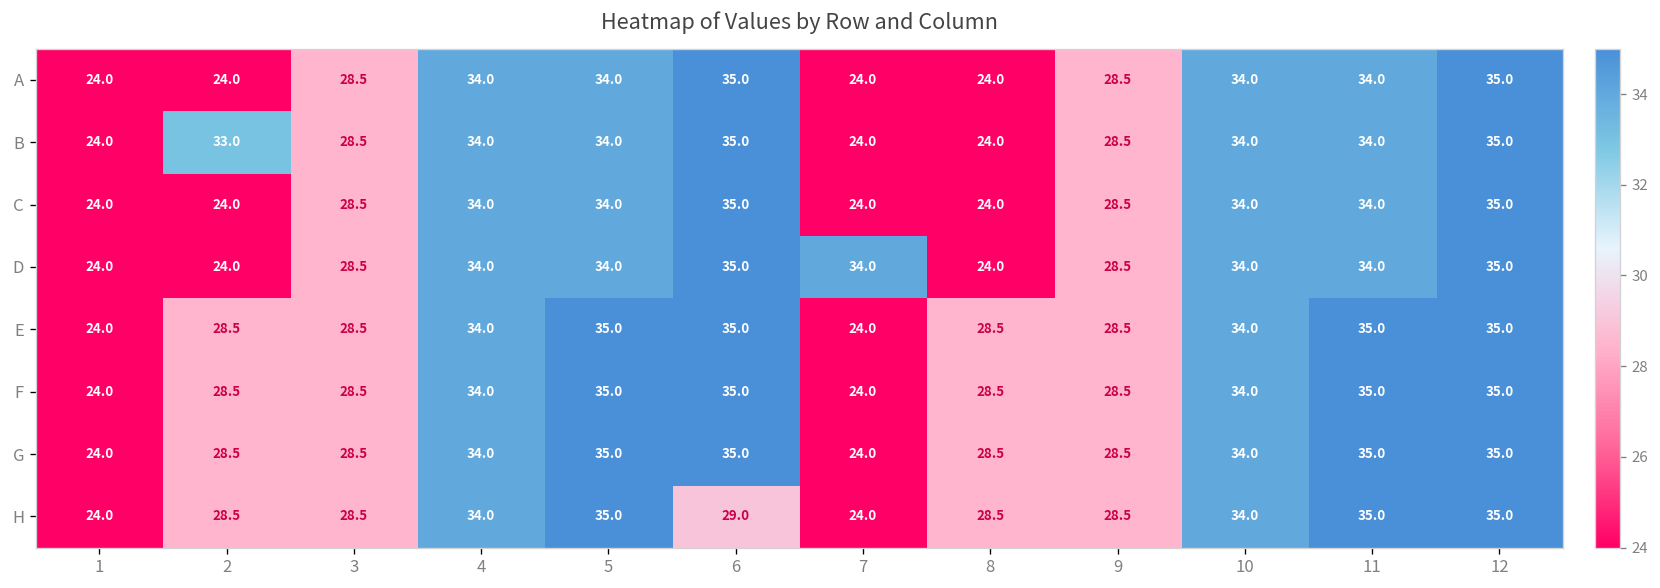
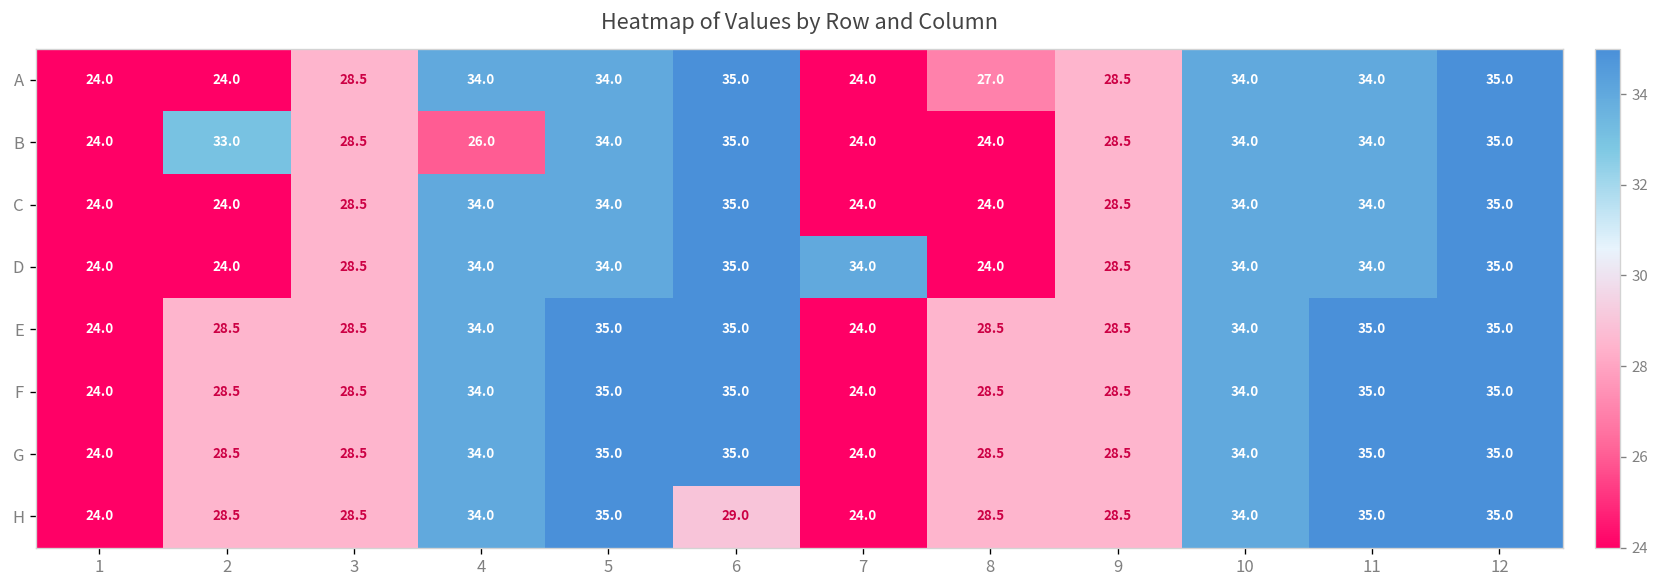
  {
    "A": {
      "1": 24.0,
      "2": 24.0,
      "3": 28.5,
      "4": 34.0,
      "5": 34.0,
      "6": 35.0,
      "7": 24.0,
-     "8": 24.0,
+     "8": 27.0,
      "9": 28.5,
      "10": 34.0,
      "11": 34.0,
      "12": 35.0
    },
    "B": {
      "1": 24.0,
      "2": 33.0,
      "3": 28.5,
-     "4": 34.0,
+     "4": 26.0,
      "5": 34.0,
      "6": 35.0,
      "7": 24.0,
      "8": 24.0,
      "9": 28.5,
      "10": 34.0,
      "11": 34.0,
      "12": 35.0
    },
    "C": {
      "1": 24.0,
      "2": 24.0,
      "3": 28.5,
      "4": 34.0,
      "5": 34.0,
      "6": 35.0,
      "7": 24.0,
      "8": 24.0,
      "9": 28.5,
      "10": 34.0,
      "11": 34.0,
      "12": 35.0
    },
    "D": {
      "1": 24.0,
      "2": 24.0,
      "3": 28.5,
      "4": 34.0,
      "5": 34.0,
      "6": 35.0,
      "7": 34.0,
      "8": 24.0,
      "9": 28.5,
      "10": 34.0,
      "11": 34.0,
      "12": 35.0
    },
    "E": {
      "1": 24.0,
      "2": 28.5,
      "3": 28.5,
      "4": 34.0,
      "5": 35.0,
      "6": 35.0,
      "7": 24.0,
      "8": 28.5,
      "9": 28.5,
      "10": 34.0,
      "11": 35.0,
      "12": 35.0
    },
    "F": {
      "1": 24.0,
      "2": 28.5,
      "3": 28.5,
      "4": 34.0,
      "5": 35.0,
      "6": 35.0,
      "7": 24.0,
      "8": 28.5,
      "9": 28.5,
      "10": 34.0,
      "11": 35.0,
      "12": 35.0
    },
    "G": {
      "1": 24.0,
      "2": 28.5,
      "3": 28.5,
      "4": 34.0,
      "5": 35.0,
      "6": 35.0,
      "7": 24.0,
      "8": 28.5,
      "9": 28.5,
      "10": 34.0,
      "11": 35.0,
      "12": 35.0
    },
    "H": {
      "1": 24.0,
      "2": 28.5,
      "3": 28.5,
      "4": 34.0,
      "5": 35.0,
      "6": 29.0,
      "7": 24.0,
      "8": 28.5,
      "9": 28.5,
      "10": 34.0,
      "11": 35.0,
      "12": 35.0
    }
  }
